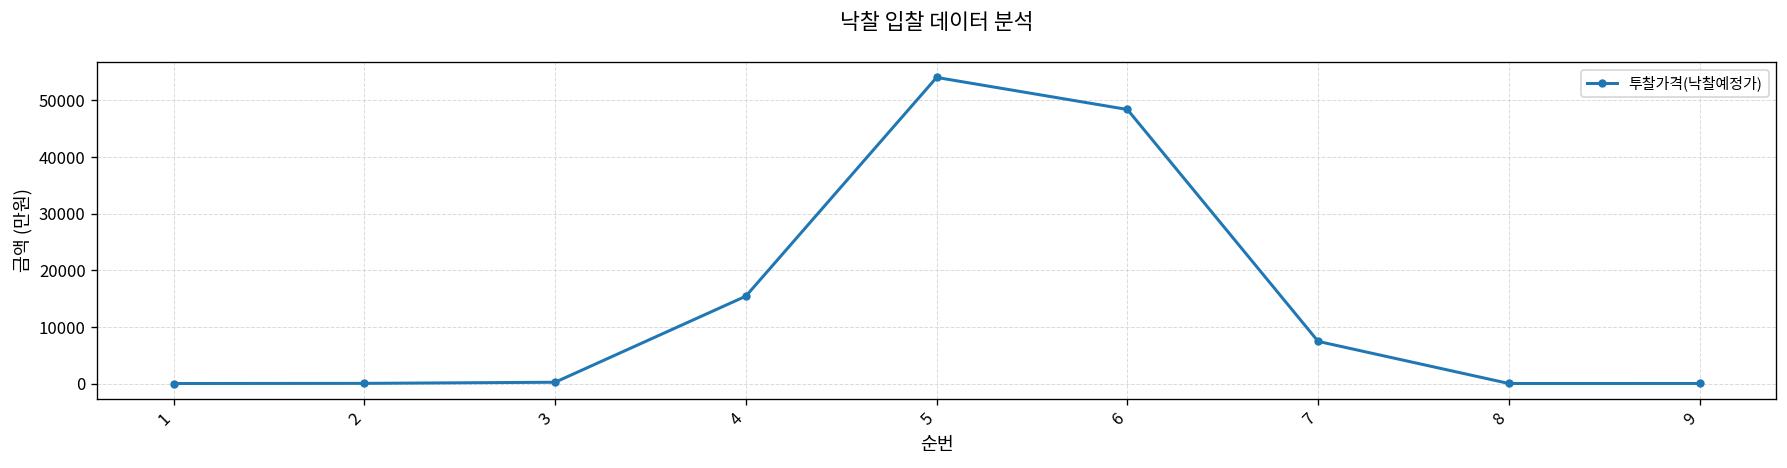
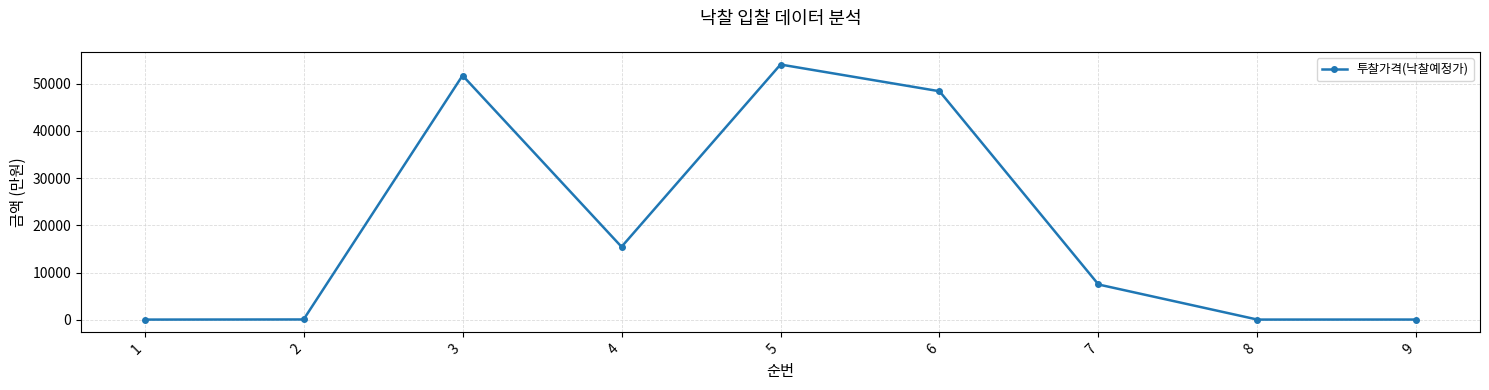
  {
    "1": 0,
    "2": 0,
-   "3": 0,
+   "3": 52000,
    "4": 15000,
    "5": 54000,
    "6": 48000,
    "7": 7000,
    "8": 0,
    "9": 0
  }
